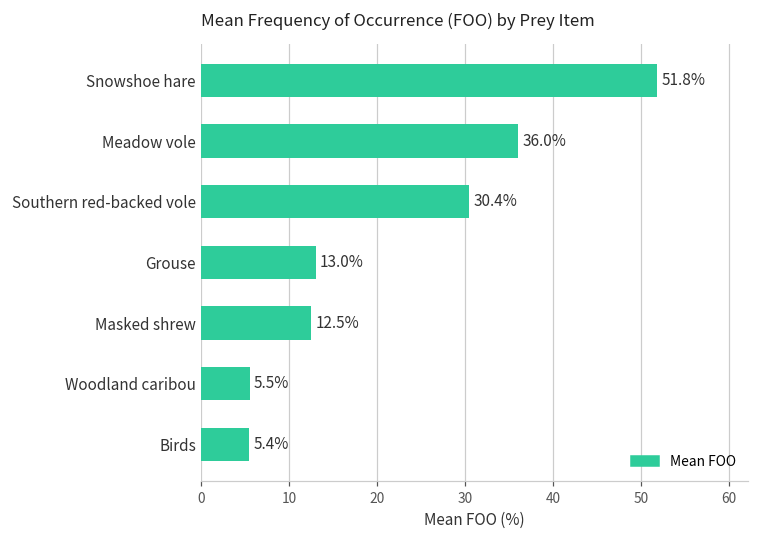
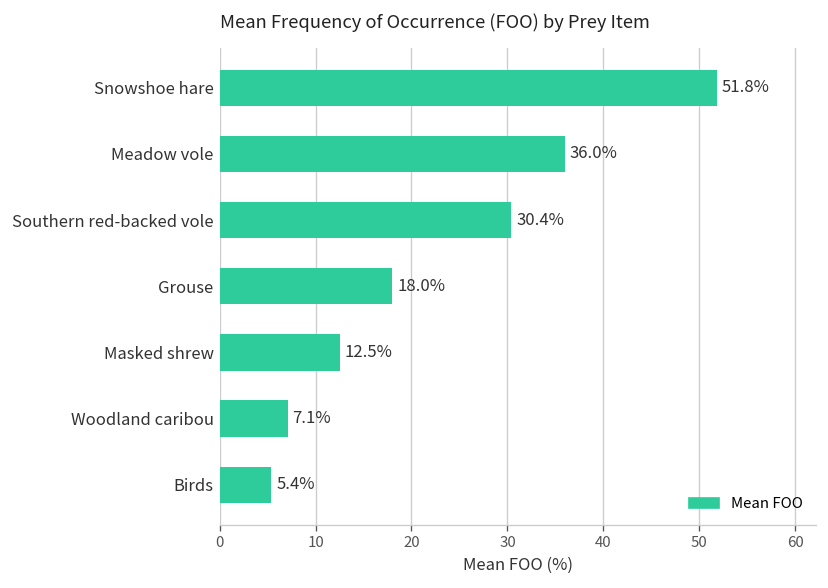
  {
    "Snowshoe hare": "51.8%",
    "Meadow vole": "36.0%",
    "Southern red-backed vole": "30.4%",
-   "Grouse": "13.0%",
+   "Grouse": "18.0%",
    "Masked shrew": "12.5%",
-   "Woodland caribou": "5.5%",
+   "Woodland caribou": "7.1%",
    "Birds": "5.4%"
  }
